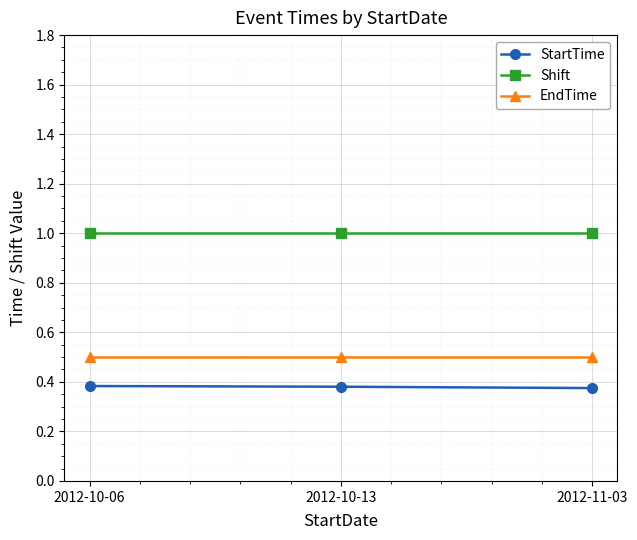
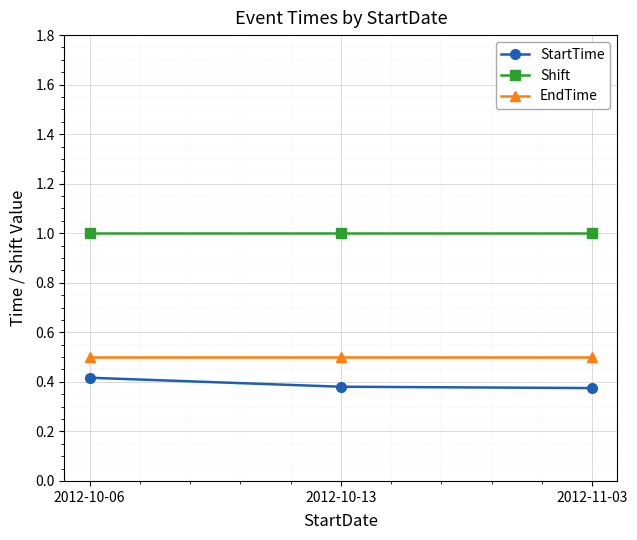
  {
    "StartTime": {
-     "2012-10-06": 0.38,
+     "2012-10-06": 0.42,
      "2012-10-13": 0.38,
      "2012-11-03": 0.38
    },
    "Shift": {
      "2012-10-06": 1.00,
      "2012-10-13": 1.00,
      "2012-11-03": 1.00
    },
    "EndTime": {
      "2012-10-06": 0.50,
      "2012-10-13": 0.50,
      "2012-11-03": 0.50
    }
  }
